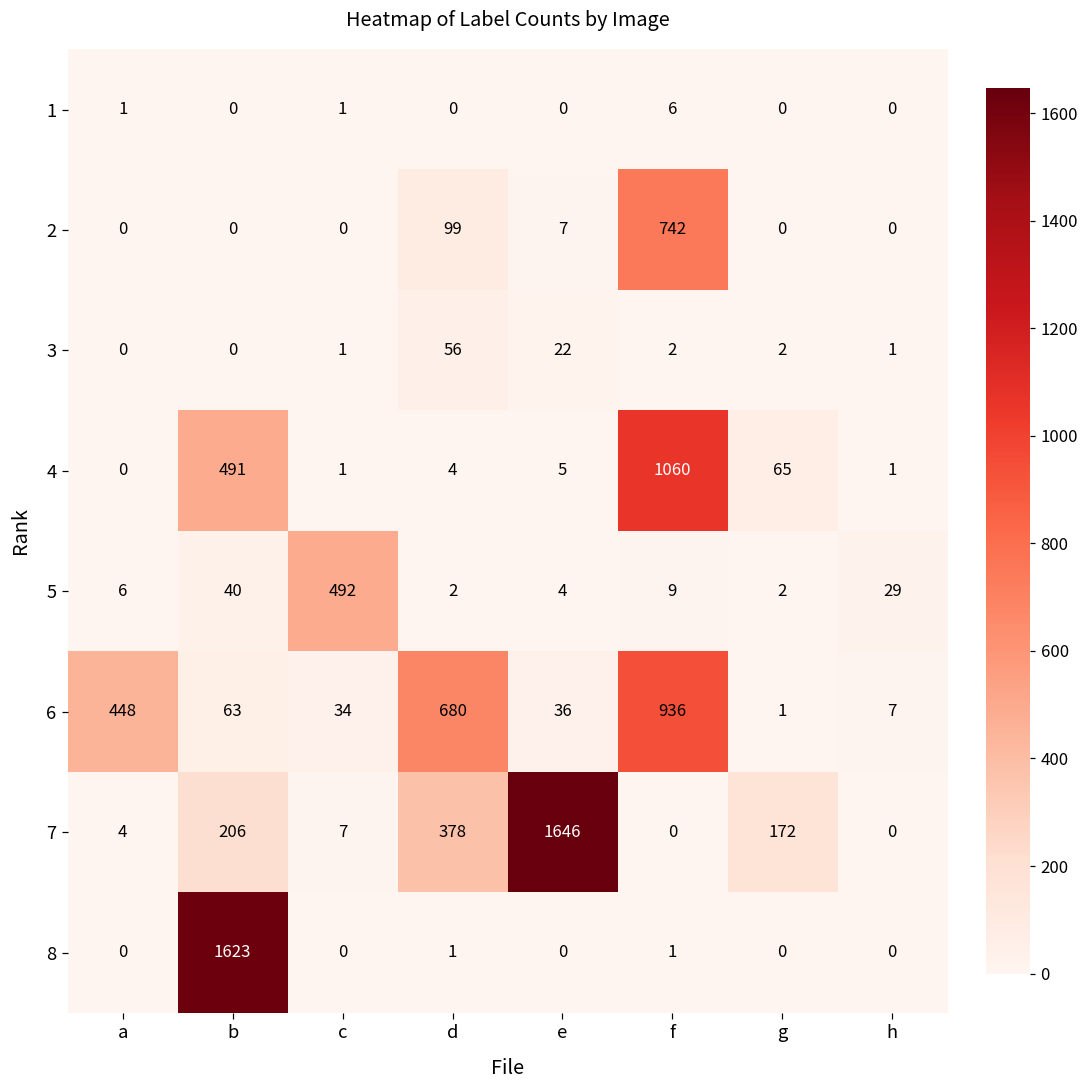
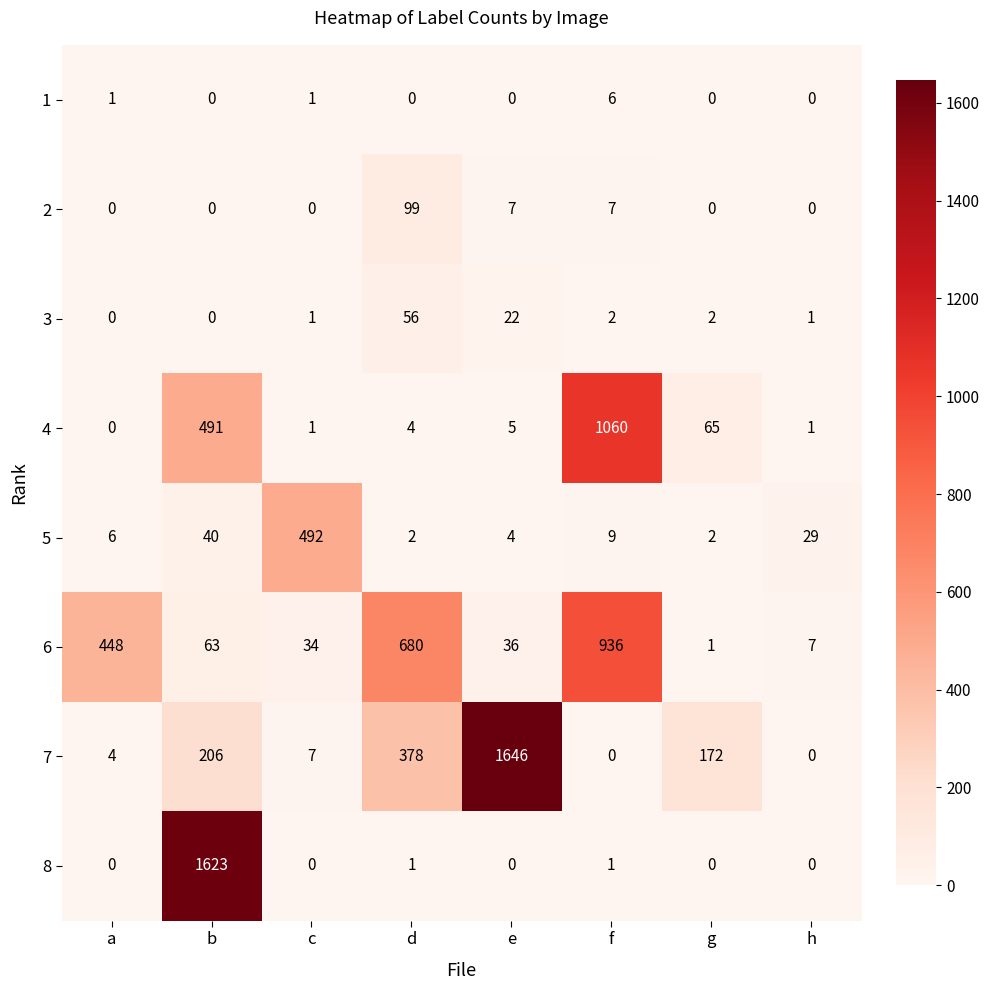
  {
    "1": {
      "a": 1,
      "b": 0,
      "c": 1,
      "d": 0,
      "e": 0,
      "f": 6,
      "g": 0,
      "h": 0
    },
    "2": {
      "a": 0,
      "b": 0,
      "c": 0,
      "d": 99,
      "e": 7,
-     "f": 742,
+     "f": 7,
      "g": 0,
      "h": 0
    },
    "3": {
      "a": 0,
      "b": 0,
      "c": 1,
      "d": 56,
      "e": 22,
      "f": 2,
      "g": 2,
      "h": 1
    },
    "4": {
      "a": 0,
      "b": 491,
      "c": 1,
      "d": 4,
      "e": 5,
      "f": 1060,
      "g": 65,
      "h": 1
    },
    "5": {
      "a": 6,
      "b": 40,
      "c": 492,
      "d": 2,
      "e": 4,
      "f": 9,
      "g": 2,
      "h": 29
    },
    "6": {
      "a": 448,
      "b": 63,
      "c": 34,
      "d": 680,
      "e": 36,
      "f": 936,
      "g": 1,
      "h": 7
    },
    "7": {
      "a": 4,
      "b": 206,
      "c": 7,
      "d": 378,
      "e": 1646,
      "f": 0,
      "g": 172,
      "h": 0
    },
    "8": {
      "a": 0,
      "b": 1623,
      "c": 0,
      "d": 1,
      "e": 0,
      "f": 1,
      "g": 0,
      "h": 0
    }
  }
